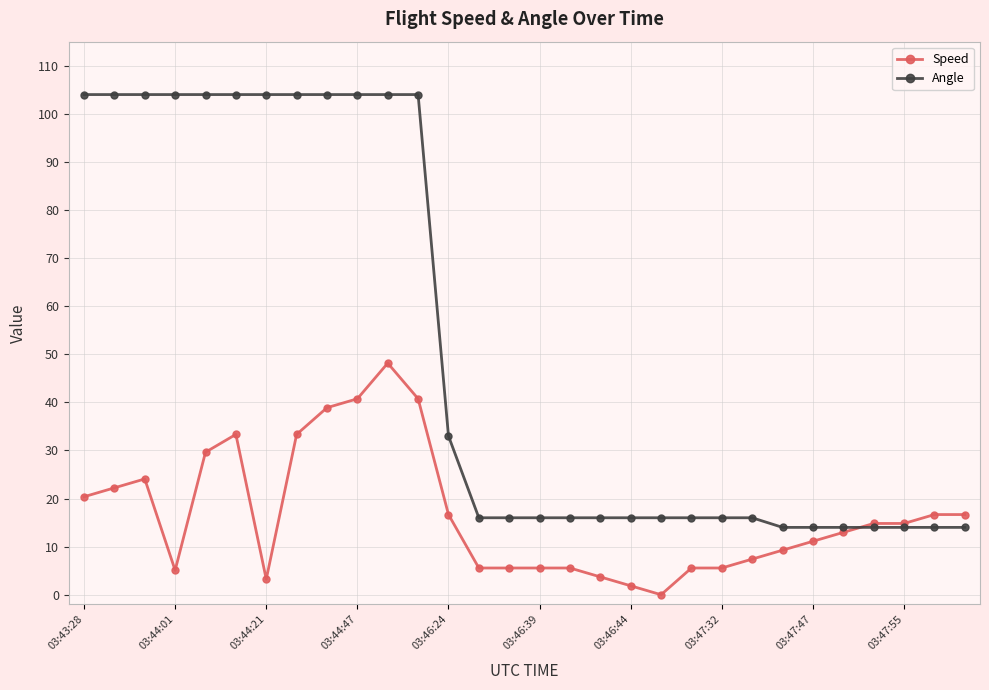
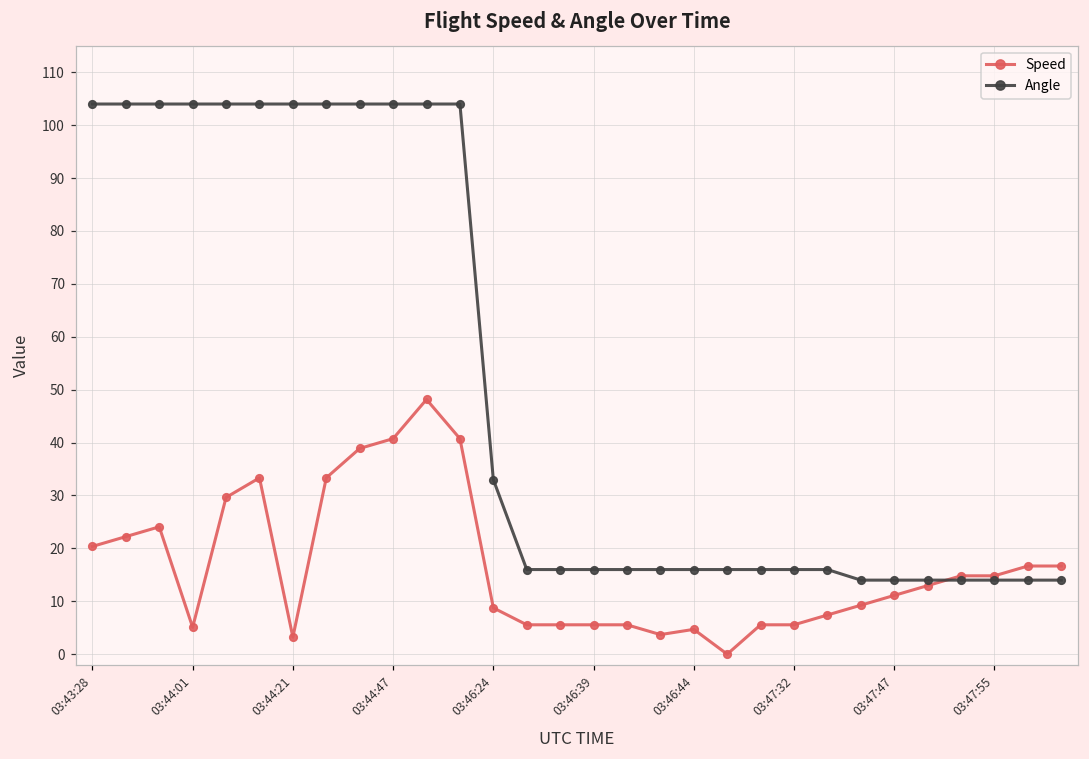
  {
    "Speed": {
      "03:43:28": 20,
      "03:44:01": 5,
      "03:44:21": 3,
-     "03:46:24": 17,
-     "03:46:44": 2,
+     "03:46:24": 9,
+     "03:46:44": 5,
      "03:47:55": 15
    },
    "Angle": {
      "03:43:28": 104,
      "03:44:01": 104,
      "03:44:21": 104,
      "03:46:24": 33,
      "03:46:44": 16,
      "03:47:55": 14
    }
  }
